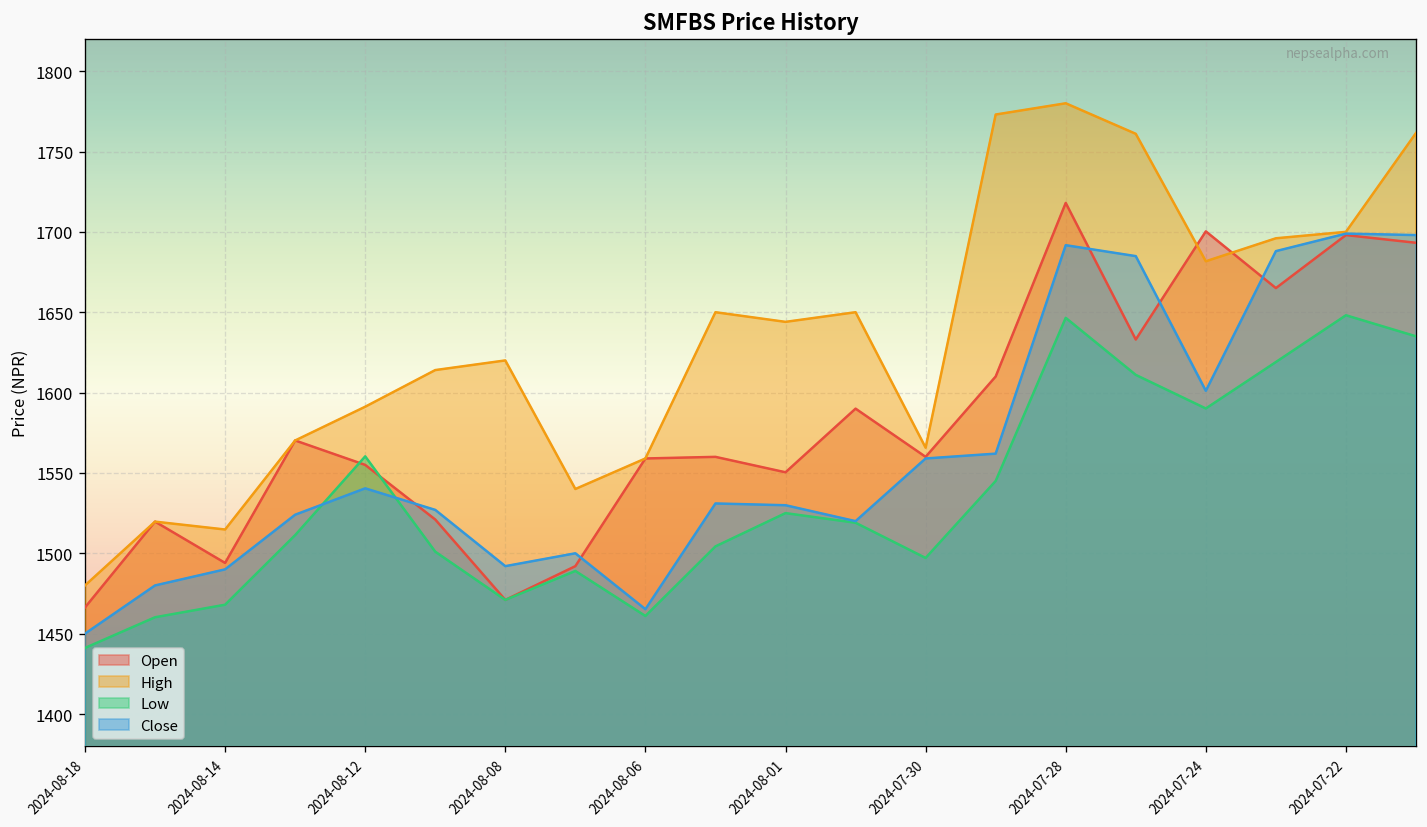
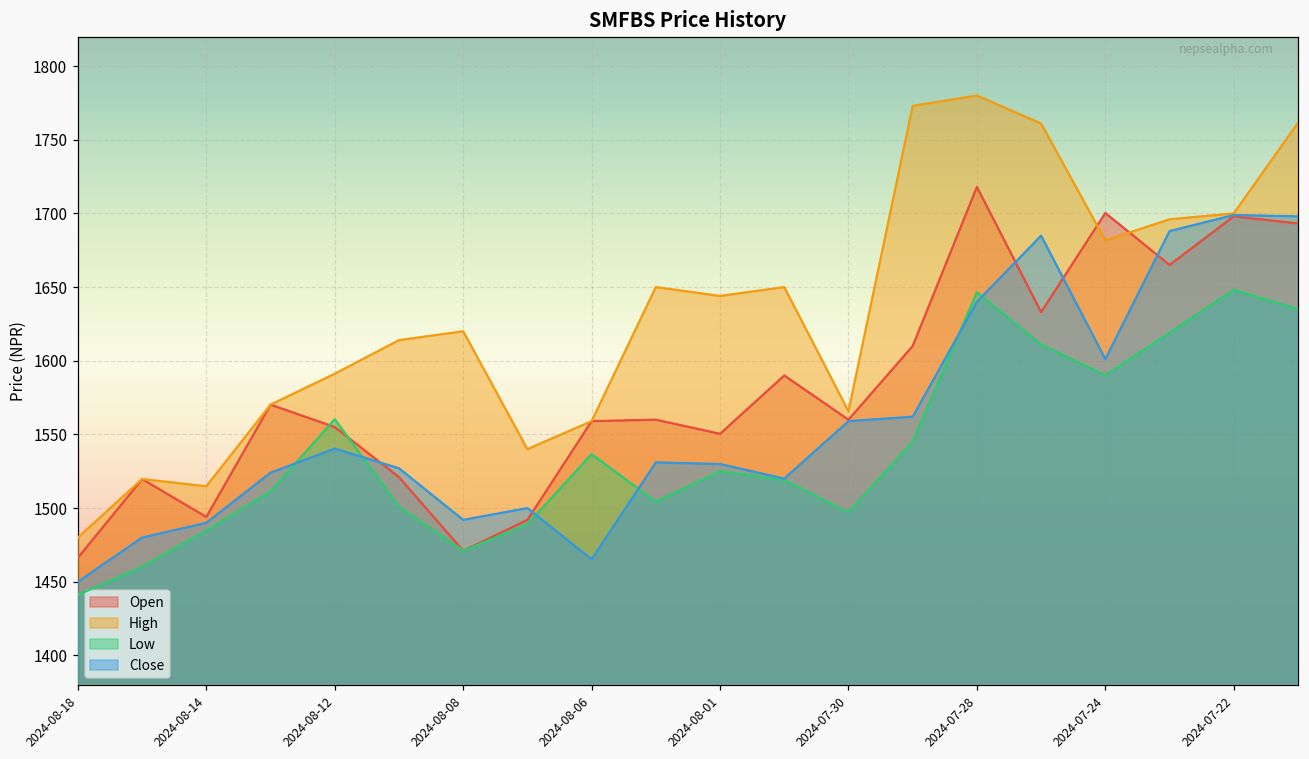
  {
    "Open": {
      "2024-08-18": 1466,
      "2024-08-14": 1494,
      "2024-08-12": 1555,
      "2024-08-01": 1550,
      "2024-07-28": 1718,
      "2024-07-24": 1700
    },
    "High": {
      "2024-08-18": 1480,
      "2024-08-14": 1515,
      "2024-08-12": 1591,
      "2024-08-08": 1620,
      "2024-08-01": 1644,
      "2024-07-30": 1566,
      "2024-07-28": 1780,
      "2024-07-24": 1682
    },
    "Low": {
      "2024-08-18": 1441,
-     "2024-08-14": 1468,
+     "2024-08-14": 1485,
      "2024-08-12": 1560,
-     "2024-08-06": 1461,
+     "2024-08-06": 1537,
      "2024-08-01": 1525,
      "2024-07-30": 1497,
      "2024-07-28": 1647,
      "2024-07-24": 1590,
      "2024-07-22": 1648
    },
    "Close": {
      "2024-08-18": 1450,
      "2024-08-14": 1490,
      "2024-08-12": 1540,
      "2024-08-08": 1492,
      "2024-08-06": 1465,
      "2024-08-01": 1530,
-     "2024-07-28": 1692,
+     "2024-07-28": 1640,
      "2024-07-24": 1601
    }
  }
